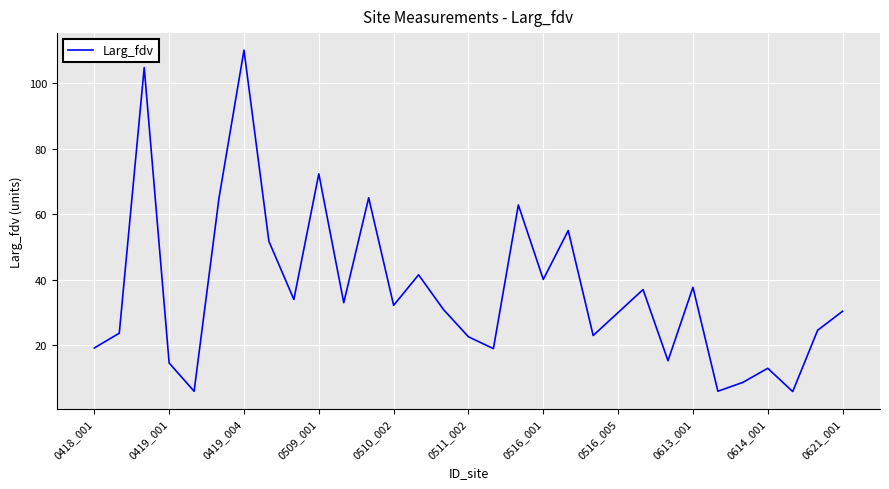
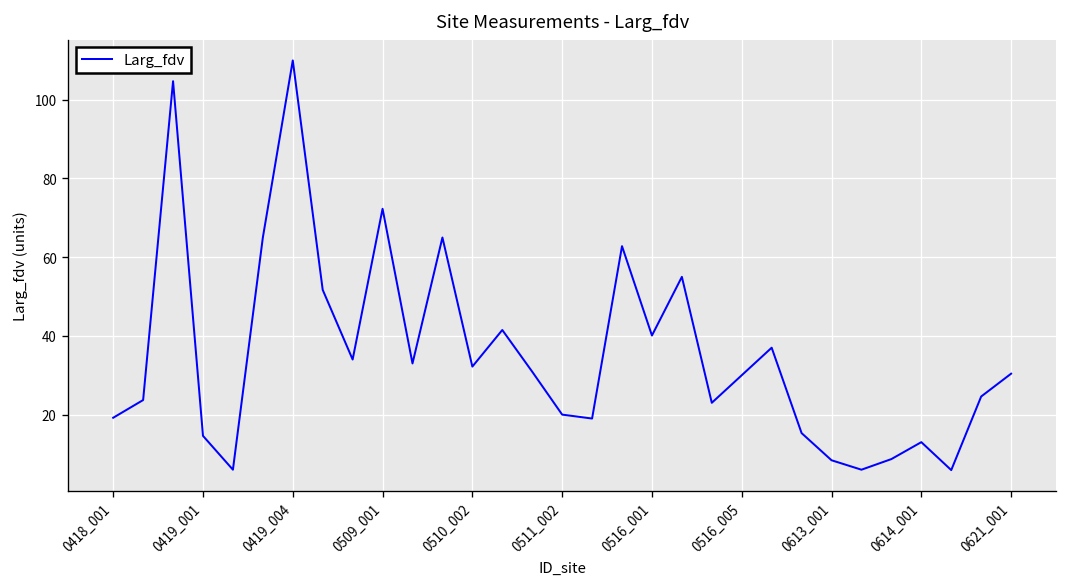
  {
    "0418_001": 19,
    "0419_001": 15,
    "0419_004": 110,
    "0509_001": 72,
    "0510_002": 32,
-   "0511_002": 23,
+   "0511_002": 20,
    "0516_001": 40,
    "0516_005": 30,
-   "0613_001": 38,
+   "0613_001": 8,
    "0614_001": 13,
    "0621_001": 30
  }
